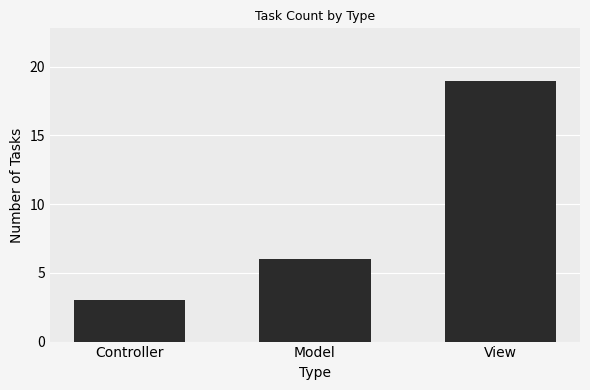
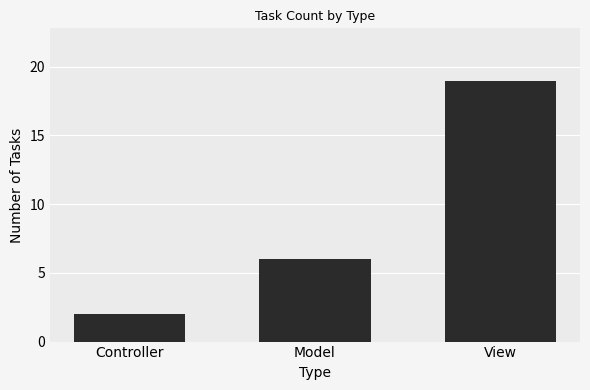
  {
-   "Controller": 3,
+   "Controller": 2,
    "Model": 6,
    "View": 19
  }
